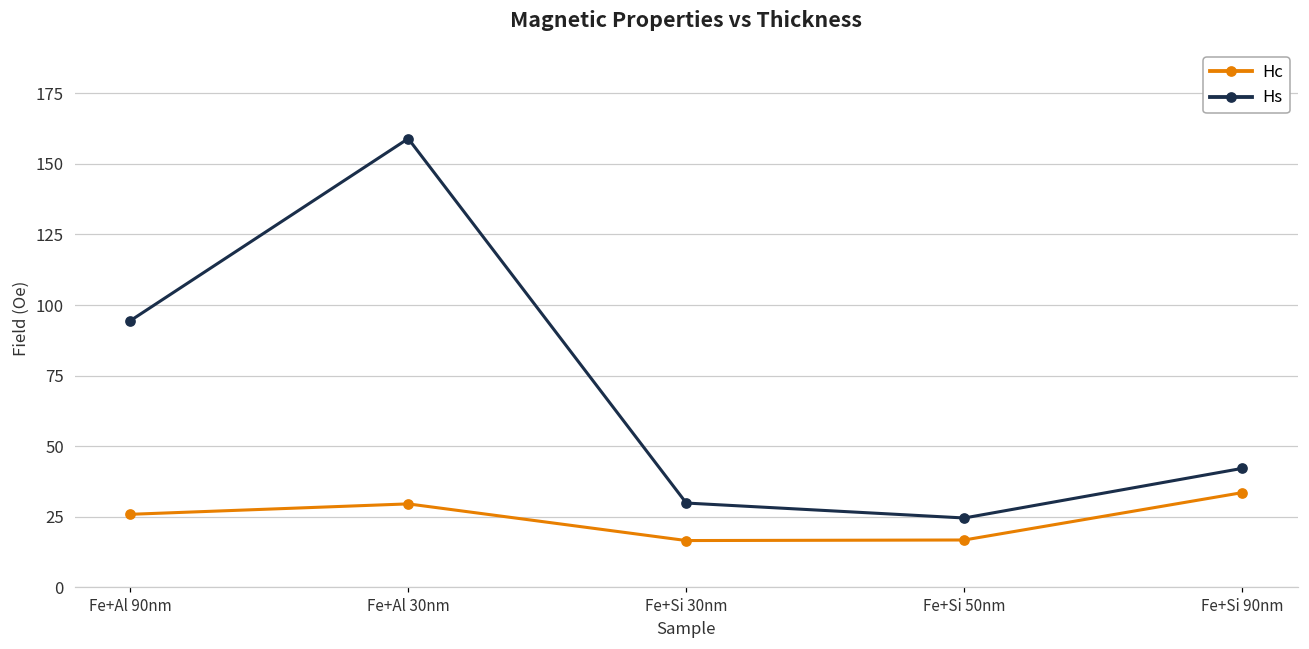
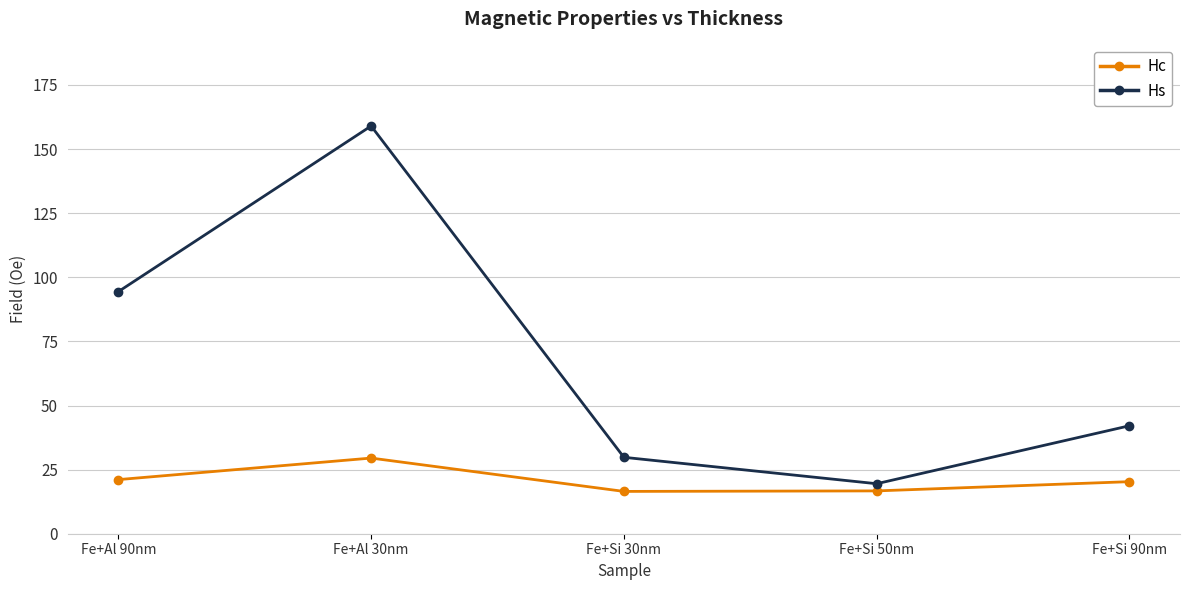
  {
    "Hc": {
-     "Fe+Al 90nm": 26,
+     "Fe+Al 90nm": 21,
      "Fe+Al 30nm": 30,
      "Fe+Si 30nm": 17,
      "Fe+Si 50nm": 17,
-     "Fe+Si 90nm": 34
+     "Fe+Si 90nm": 20
    },
    "Hs": {
      "Fe+Al 90nm": 94,
      "Fe+Al 30nm": 159,
      "Fe+Si 30nm": 30,
-     "Fe+Si 50nm": 25,
+     "Fe+Si 50nm": 20,
      "Fe+Si 90nm": 42
    }
  }
